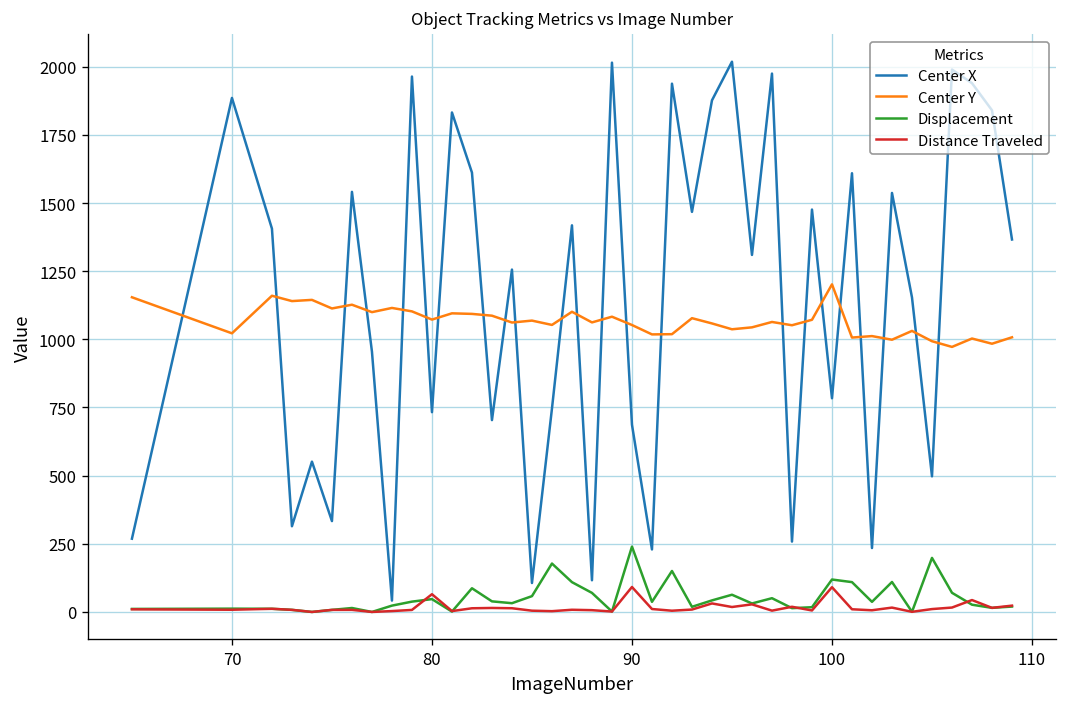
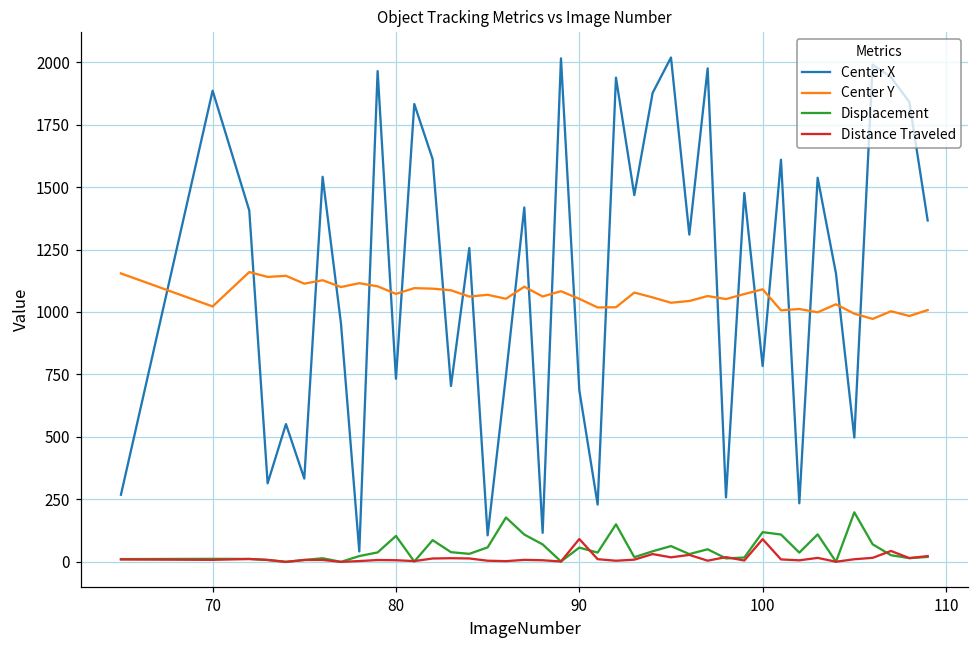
  {
    "Center X": {
      "70": 1890,
      "80": 730,
      "90": 690,
      "100": 780
    },
    "Center Y": {
      "70": 1020,
      "80": 1070,
      "90": 1050,
-     "100": 1200
+     "100": 1090
    },
    "Displacement": {
-     "80": 50,
-     "90": 240,
+     "80": 100,
+     "90": 60,
      "100": 120
    },
    "Distance Traveled": {
-     "80": 70,
+     "80": 10,
      "90": 90,
      "100": 90
    }
  }
